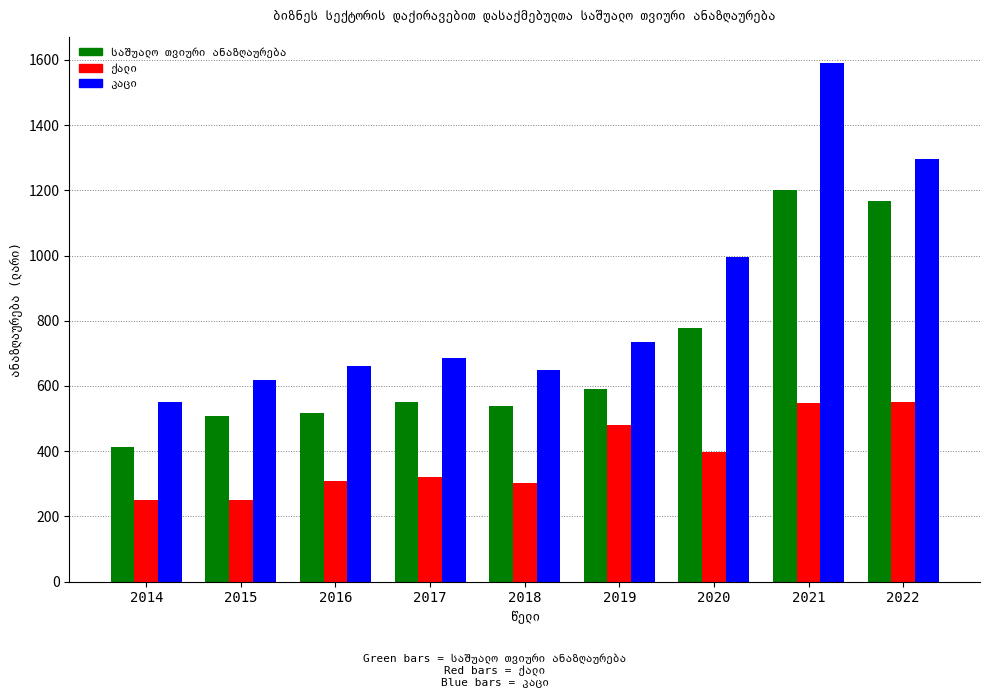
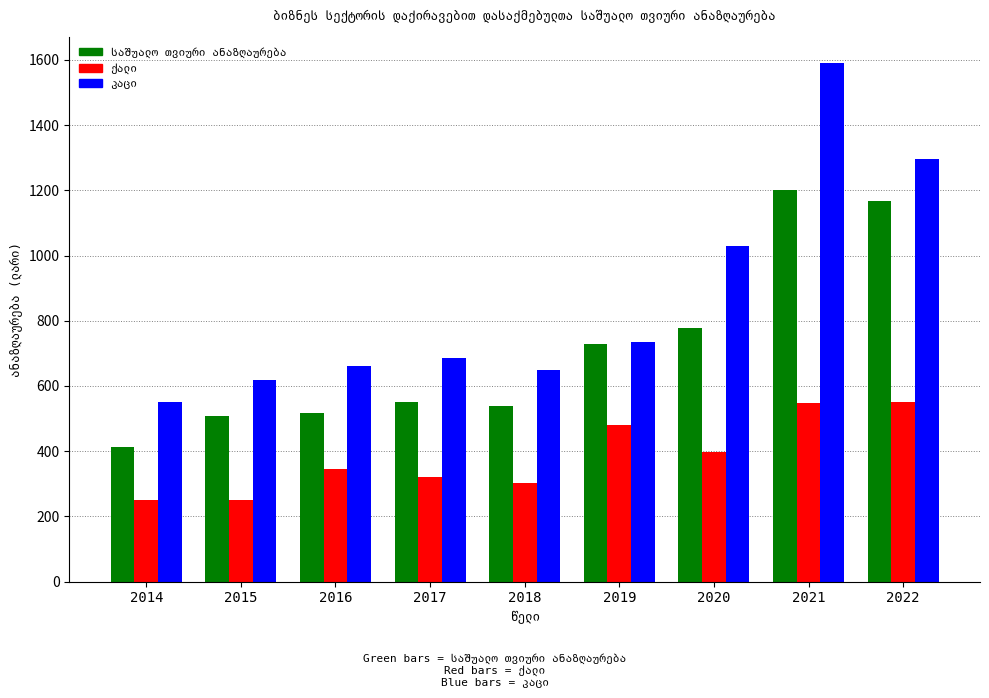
  {
    "საშუალო თვიური ანაზღაურება": {
      "2014": 410,
      "2015": 510,
      "2016": 520,
      "2017": 550,
      "2018": 540,
-     "2019": 590,
+     "2019": 730,
      "2020": 780,
      "2021": 1200,
      "2022": 1170
    },
    "ქალი": {
      "2014": 250,
      "2015": 250,
-     "2016": 310,
+     "2016": 350,
      "2017": 320,
      "2018": 300,
      "2019": 480,
      "2020": 400,
      "2021": 550,
      "2022": 550
    },
    "კაცი": {
      "2014": 550,
      "2015": 620,
      "2016": 660,
      "2017": 690,
      "2018": 650,
      "2019": 730,
-     "2020": 990,
+     "2020": 1030,
      "2021": 1590,
      "2022": 1300
    }
  }
